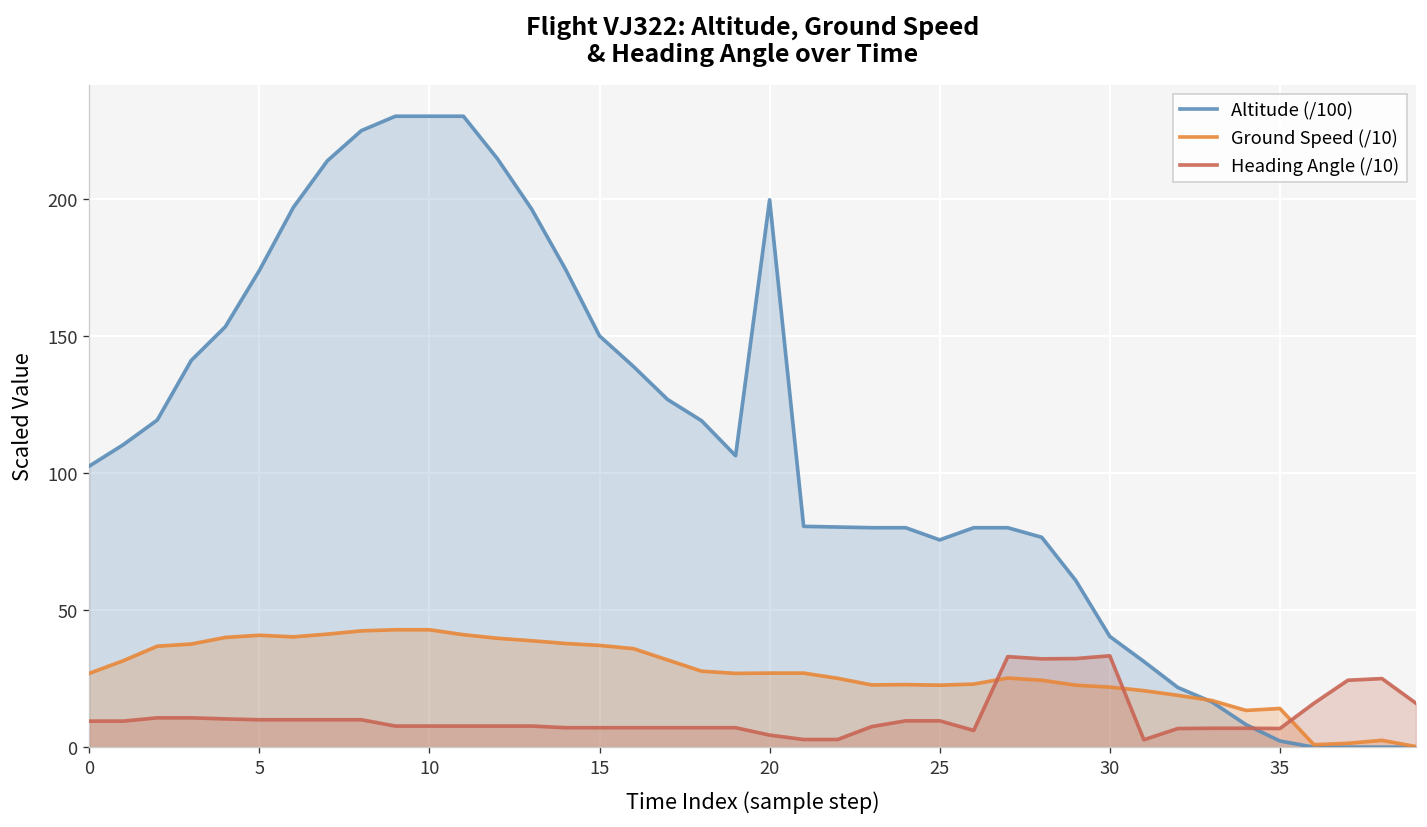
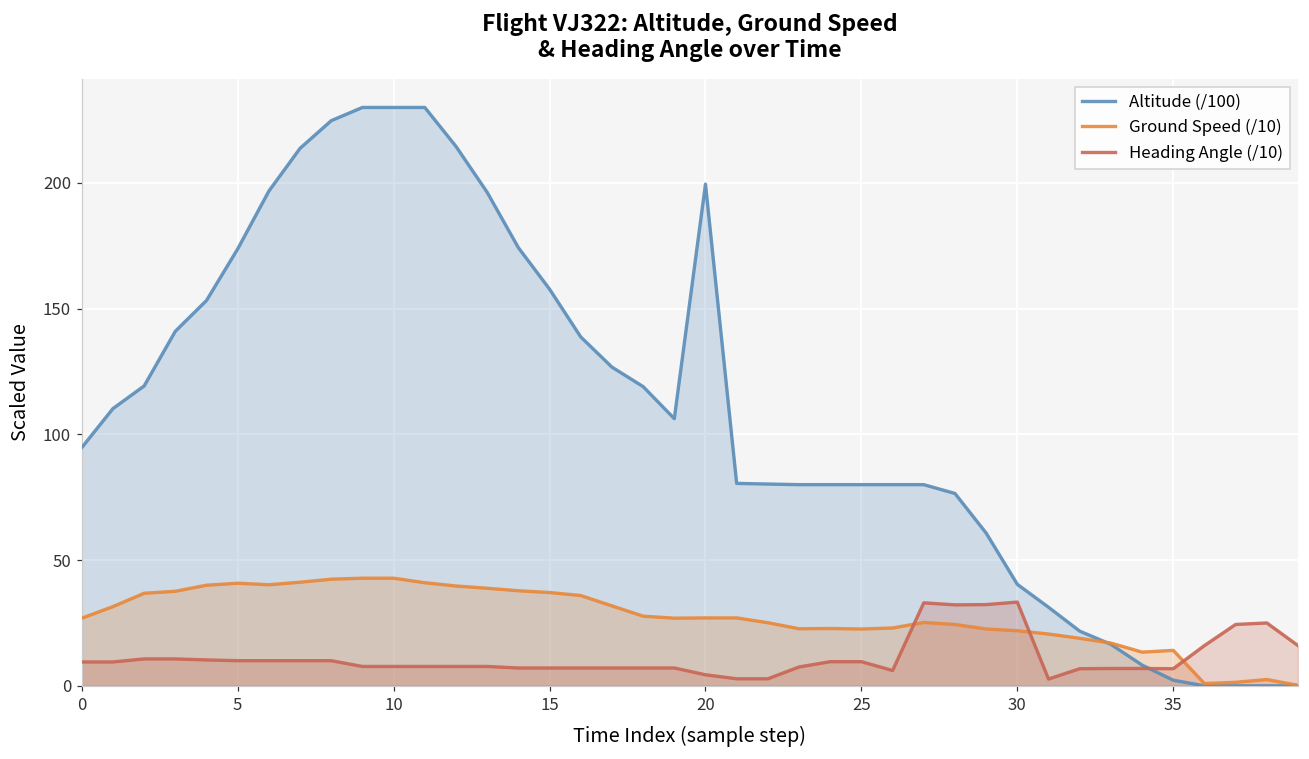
  {
    "Altitude (/100)": {
-     "0": 102,
+     "0": 95,
      "5": 174,
      "10": 230,
-     "15": 150,
+     "15": 158,
      "20": 200,
-     "25": 76,
+     "25": 80,
      "30": 40,
      "35": 2
    }
  }
